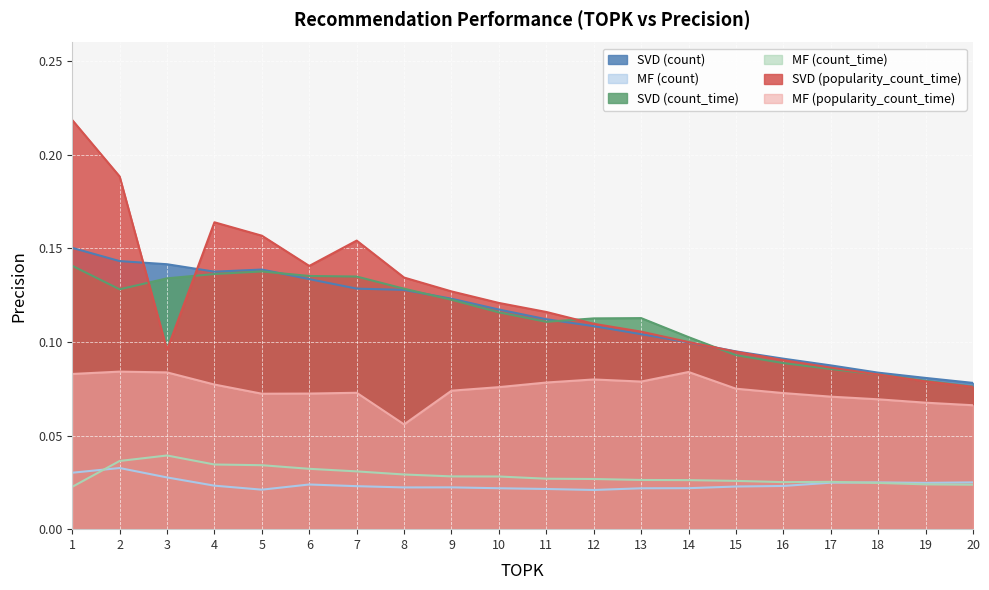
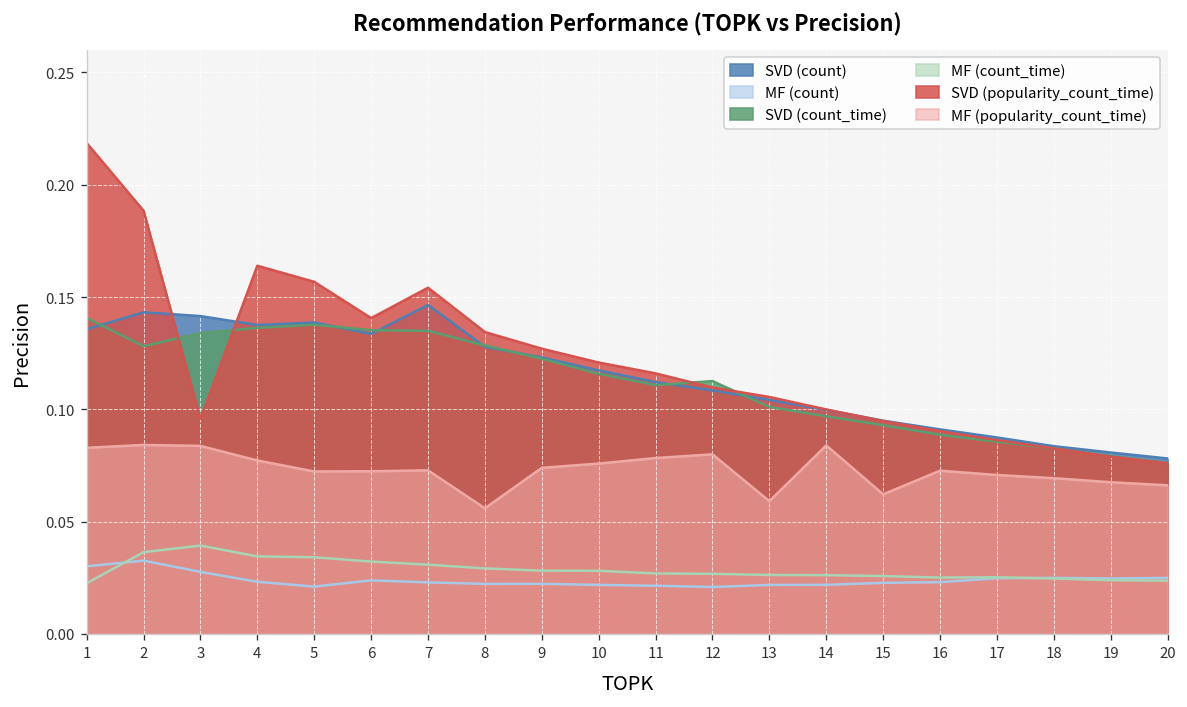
  {
    "SVD (count)": {
-     "1": 0.150,
+     "1": 0.136,
      "2": 0.143,
      "3": 0.142,
      "6": 0.134,
-     "7": 0.128,
+     "7": 0.146,
      "10": 0.117,
      "11": 0.112,
      "13": 0.104,
      "19": 0.081,
      "20": 0.078
    },
    "SVD (count_time)": {
      "1": 0.141,
      "2": 0.128,
      "3": 0.134,
      "6": 0.135,
      "7": 0.135,
      "10": 0.116,
      "11": 0.111,
      "12": 0.113,
-     "13": 0.113,
-     "14": 0.103,
+     "13": 0.101,
+     "14": 0.097,
      "15": 0.093,
      "16": 0.089
    },
    "SVD (popularity_count_time)": {
      "1": 0.219,
      "2": 0.188,
      "3": 0.096,
      "4": 0.164,
      "5": 0.157,
      "6": 0.141,
      "7": 0.154,
      "8": 0.134,
      "9": 0.127,
      "10": 0.121,
      "11": 0.116,
      "13": 0.106
    },
    "MF (popularity_count_time)": {
      "1": 0.083,
      "2": 0.084,
      "3": 0.084,
      "4": 0.077,
      "5": 0.072,
      "6": 0.072,
      "7": 0.073,
      "8": 0.056,
      "9": 0.074,
      "10": 0.076,
      "11": 0.078,
      "12": 0.080,
-     "13": 0.079,
+     "13": 0.059,
      "14": 0.084,
-     "15": 0.075,
+     "15": 0.062,
      "16": 0.073,
      "17": 0.071,
      "18": 0.069,
      "19": 0.068,
      "20": 0.066
    }
  }
